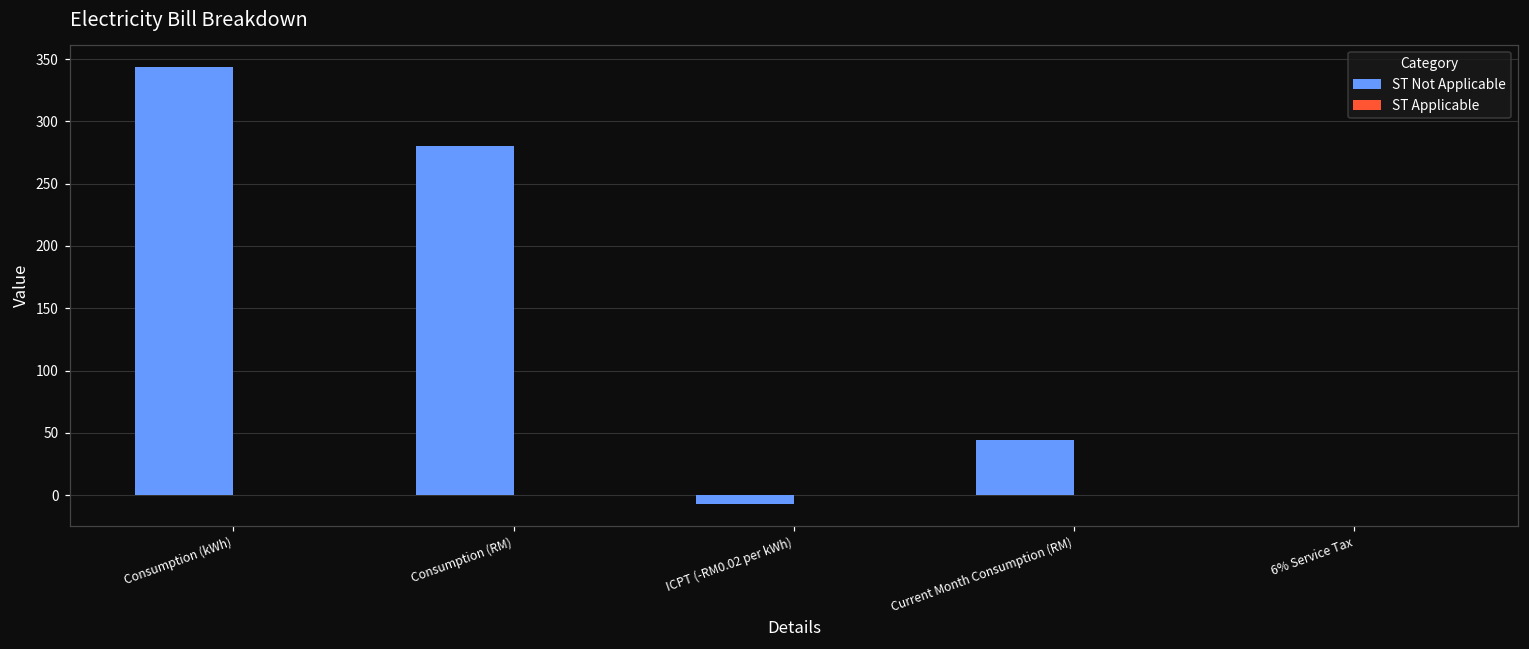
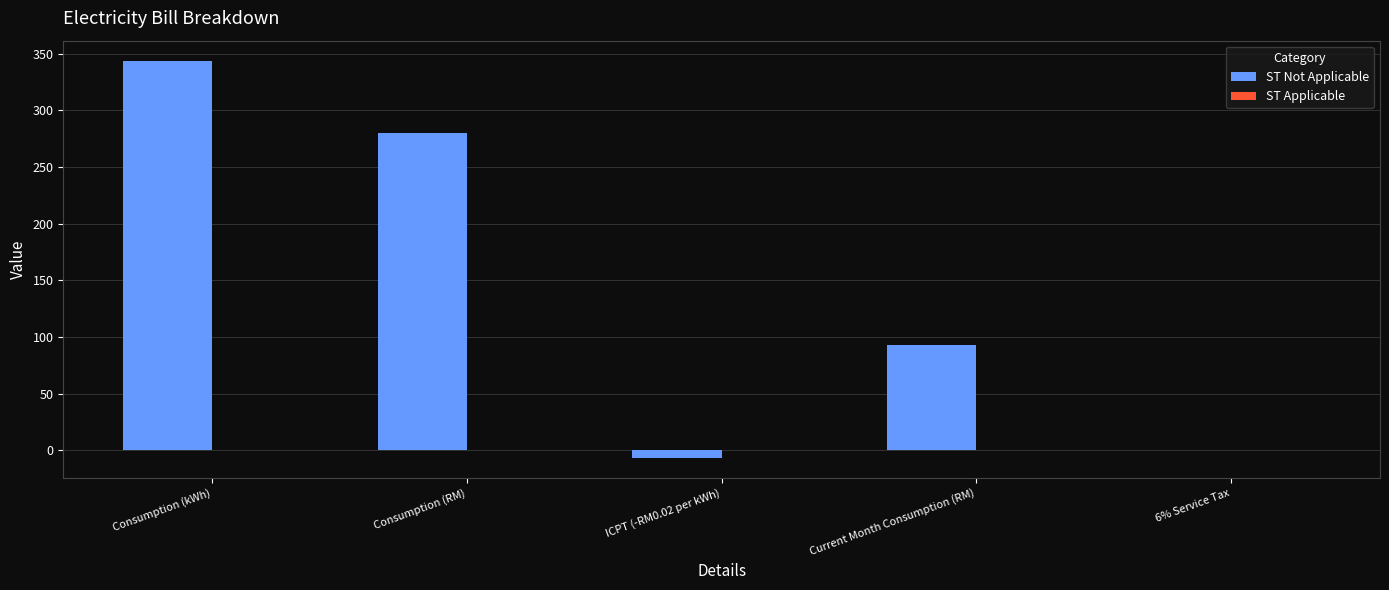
  {
    "ST Not Applicable": {
      "Consumption (kWh)": 344,
      "Consumption (RM)": 280,
      "ICPT (-RM0.02 per kWh)": -7,
-     "Current Month Consumption (RM)": 44,
+     "Current Month Consumption (RM)": 93,
      "6% Service Tax": 0
    },
    "ST Applicable": {
      "Consumption (kWh)": 0,
      "Consumption (RM)": 0,
      "ICPT (-RM0.02 per kWh)": 0,
      "Current Month Consumption (RM)": 0,
      "6% Service Tax": 0
    }
  }
